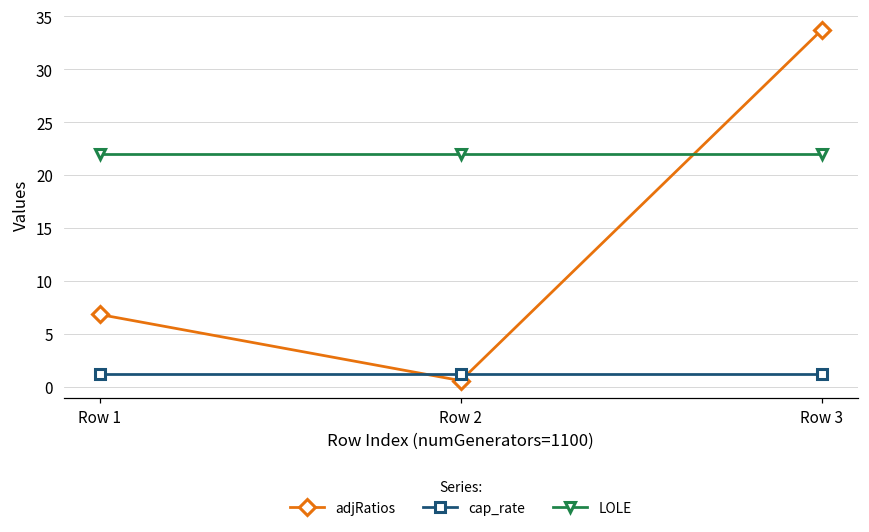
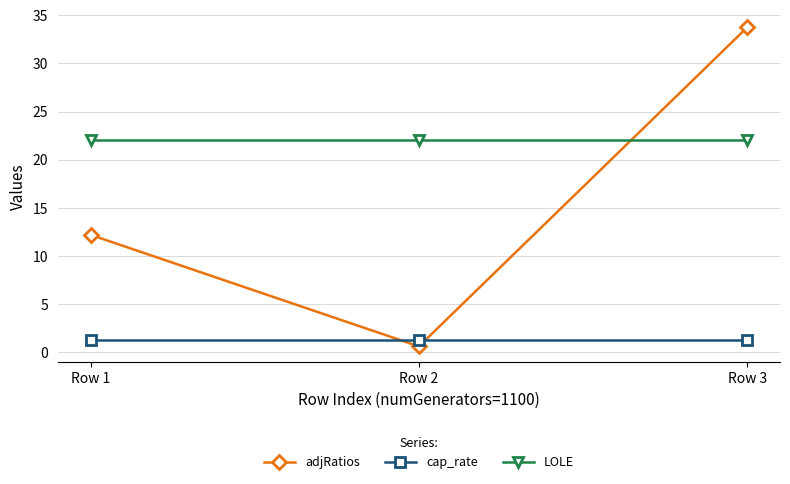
  {
    "adjRatios": {
-     "Row 1": 7,
+     "Row 1": 12,
      "Row 2": 1,
      "Row 3": 34
    },
    "cap_rate": {
      "Row 1": 1,
      "Row 2": 1,
      "Row 3": 1
    },
    "LOLE": {
      "Row 1": 22,
      "Row 2": 22,
      "Row 3": 22
    }
  }
